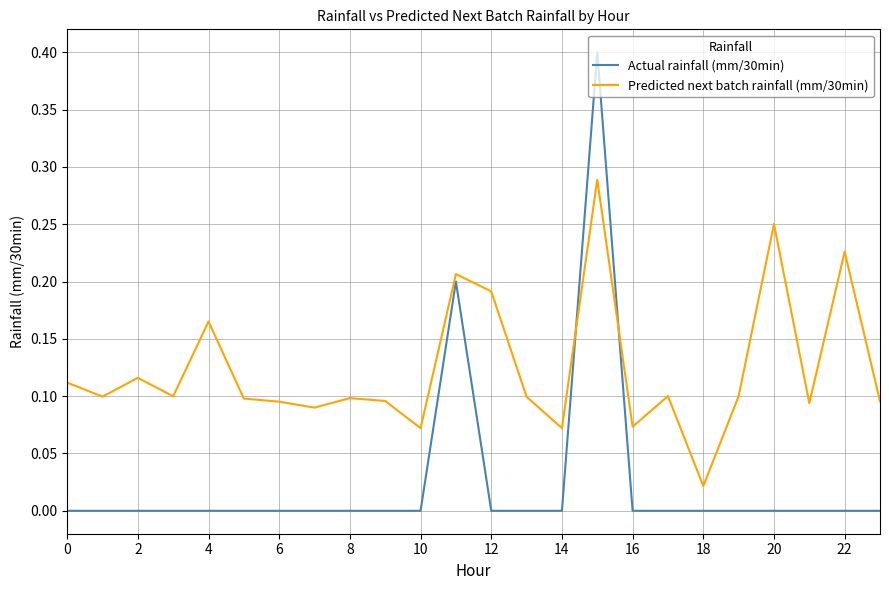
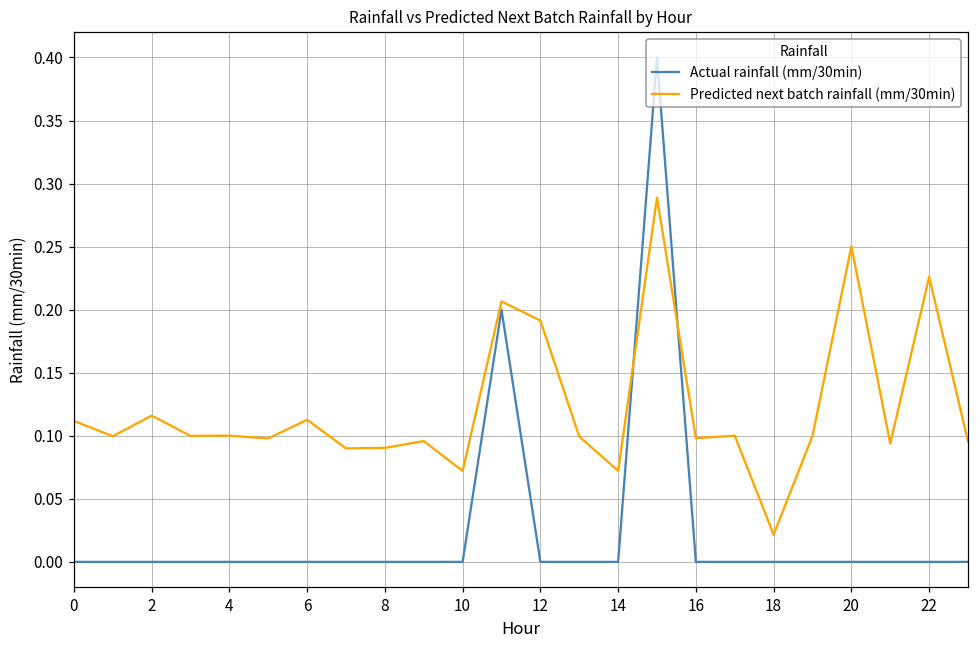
  {
    "Actual rainfall (mm/30min)": {
      "0": 0.000,
      "2": 0.000,
      "4": 0.000,
      "6": 0.000,
      "8": 0.000,
      "10": 0.000,
      "12": 0.000,
      "14": 0.000,
      "16": 0.000,
      "18": 0.000,
      "20": 0.000,
      "22": 0.000
    },
    "Predicted next batch rainfall (mm/30min)": {
      "0": 0.112,
      "2": 0.116,
-     "4": 0.165,
-     "6": 0.095,
-     "8": 0.098,
+     "4": 0.100,
+     "6": 0.113,
+     "8": 0.090,
      "10": 0.072,
      "12": 0.191,
      "14": 0.072,
-     "16": 0.073,
+     "16": 0.098,
      "18": 0.022,
      "20": 0.250,
      "22": 0.226
    }
  }
